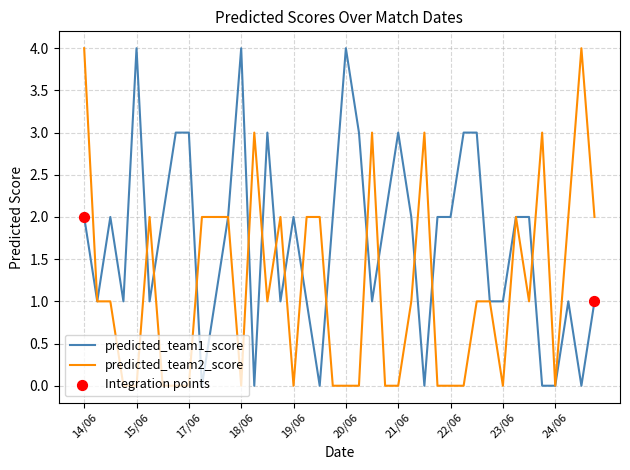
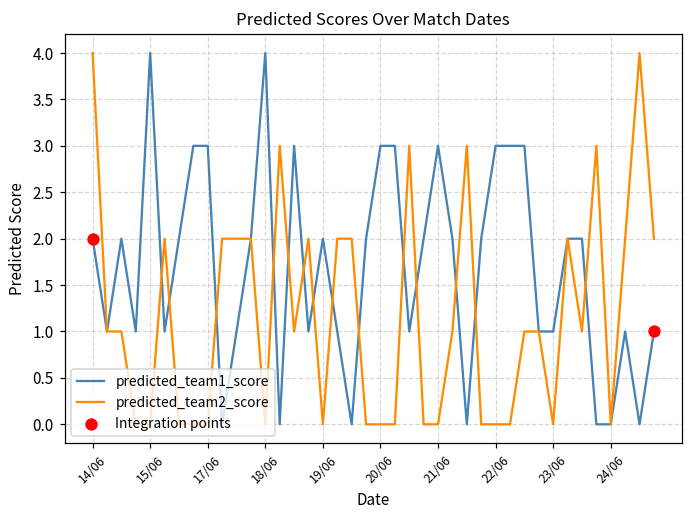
  {
    "predicted_team1_score": {
      "15/06": 4,
      "17/06": 3,
      "18/06": 4,
      "19/06": 2,
-     "20/06": 4,
+     "20/06": 3,
      "21/06": 3,
-     "22/06": 2,
+     "22/06": 3,
      "23/06": 1
    },
    "predicted_team2_score": {
      "14/06": 4,
      "19/06": 0,
      "20/06": 0,
      "21/06": 0,
      "22/06": 0,
      "23/06": 0
    }
  }
